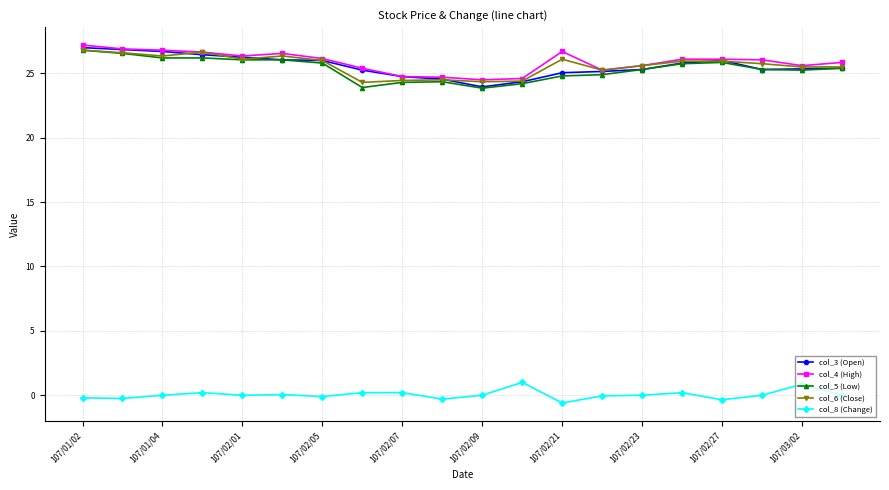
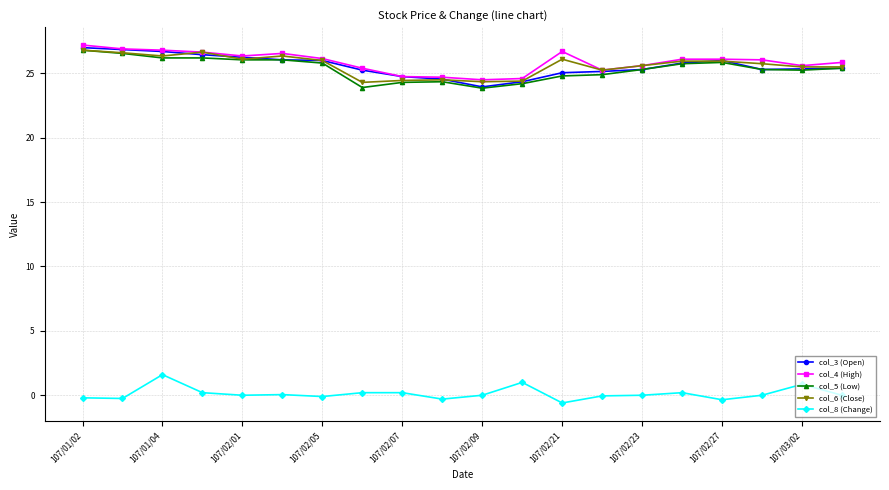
  {
    "col_3 (Open)": {
      "107/01/02": 27.0,
      "107/02/21": 25.1
    },
    "col_4 (High)": {
      "107/01/02": 27.2,
      "107/02/21": 26.7
    },
    "col_5 (Low)": {
      "107/02/05": 25.8,
      "107/02/21": 24.8
    },
    "col_6 (Close)": {
      "107/02/21": 26.1
    },
    "col_8 (Change)": {
      "107/01/02": -0.2,
-     "107/01/04": 0.0,
+     "107/01/04": 1.6,
      "107/02/01": 0.0,
      "107/02/05": -0.1,
      "107/02/07": 0.2,
      "107/02/09": 0.0,
      "107/02/21": -0.6,
      "107/02/23": 0.0,
      "107/02/27": -0.4
    }
  }
